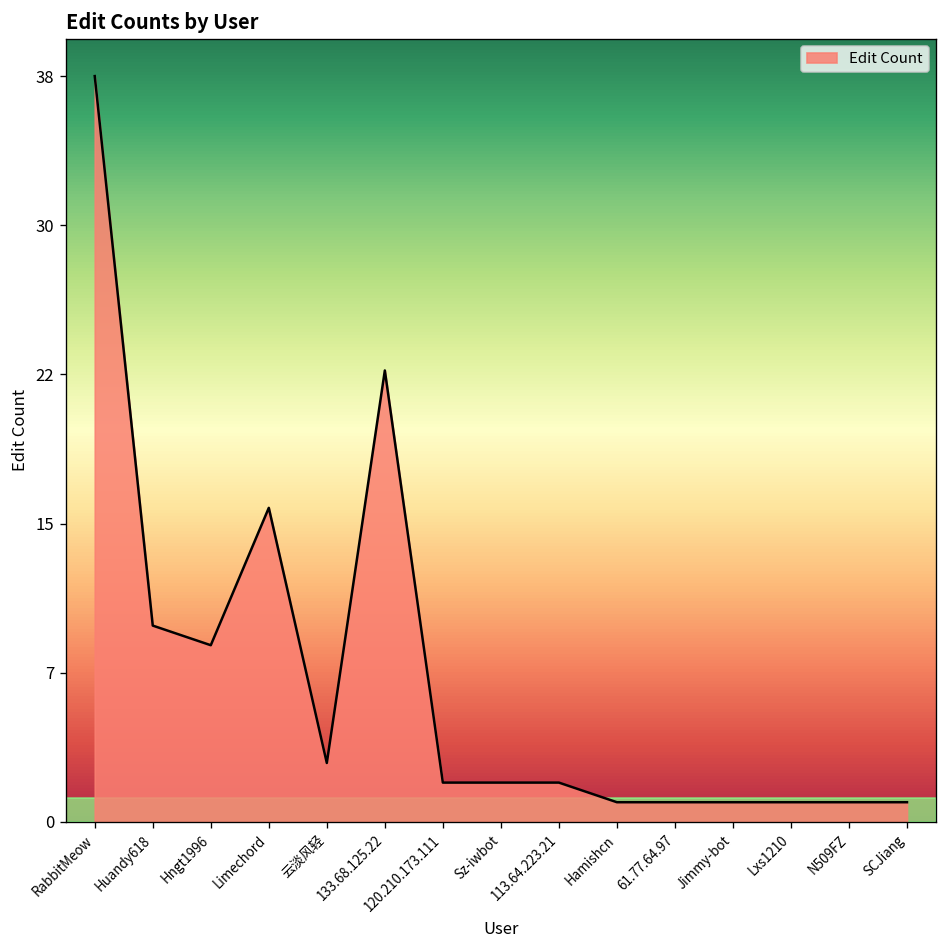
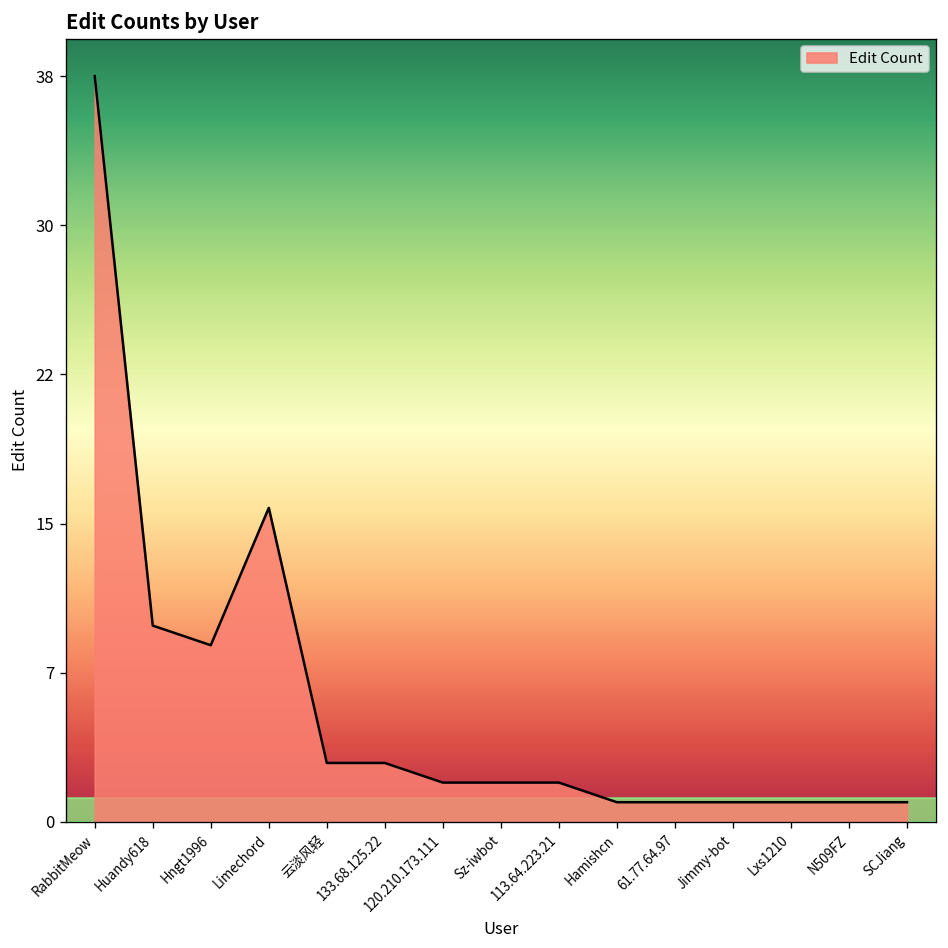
  {
    "RabbitMeow": 38,
    "Huandy618": 10,
    "Hngt1996": 9,
    "Limechord": 16,
    "云淡风轻": 3,
-   "133.68.125.22": 23,
+   "133.68.125.22": 3,
    "120.210.173.111": 2,
    "Sz-iwbot": 2,
    "113.64.223.21": 2
  }
